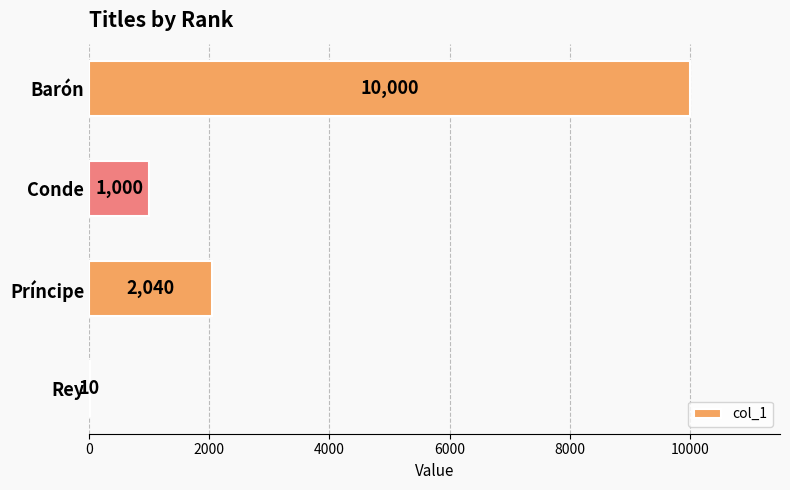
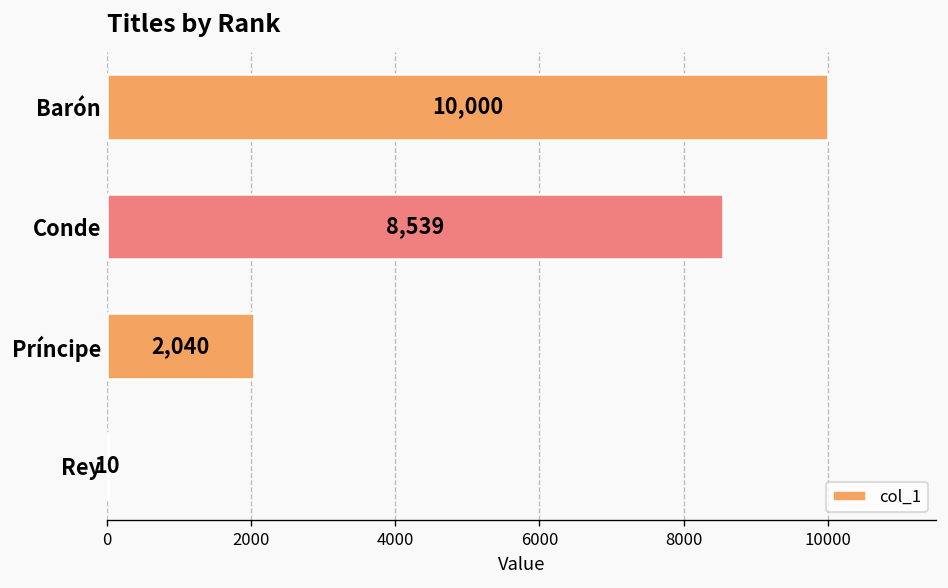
  {
    "Barón": "10,000",
-   "Conde": "1,000",
+   "Conde": "8,539",
    "Príncipe": "2,040",
    "Rey": "10"
  }
